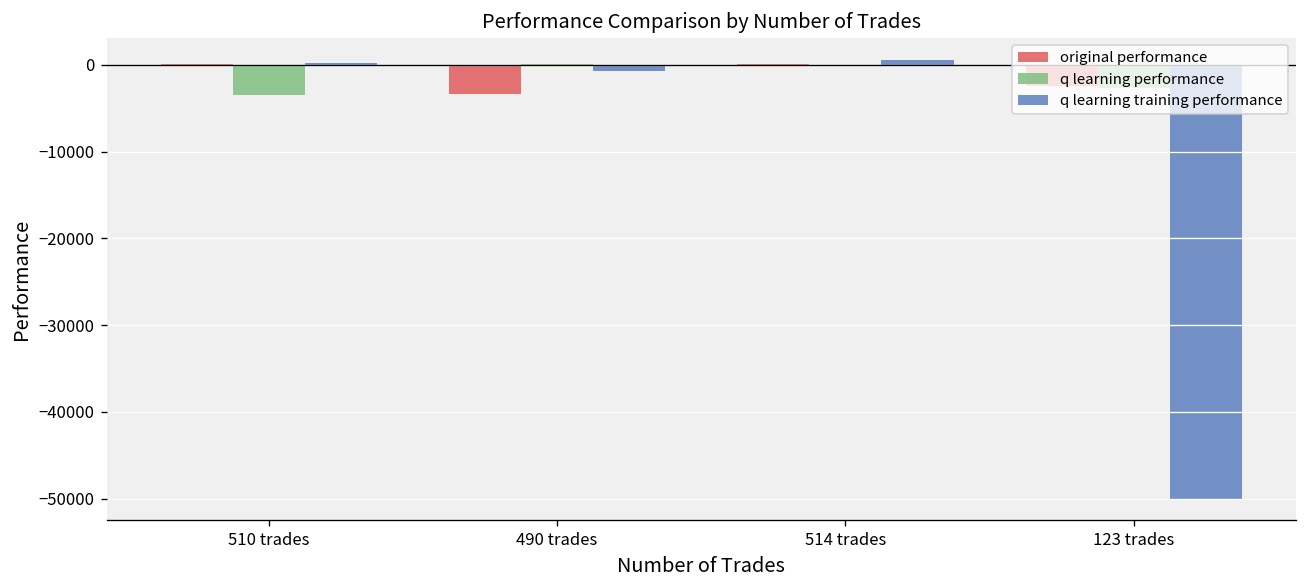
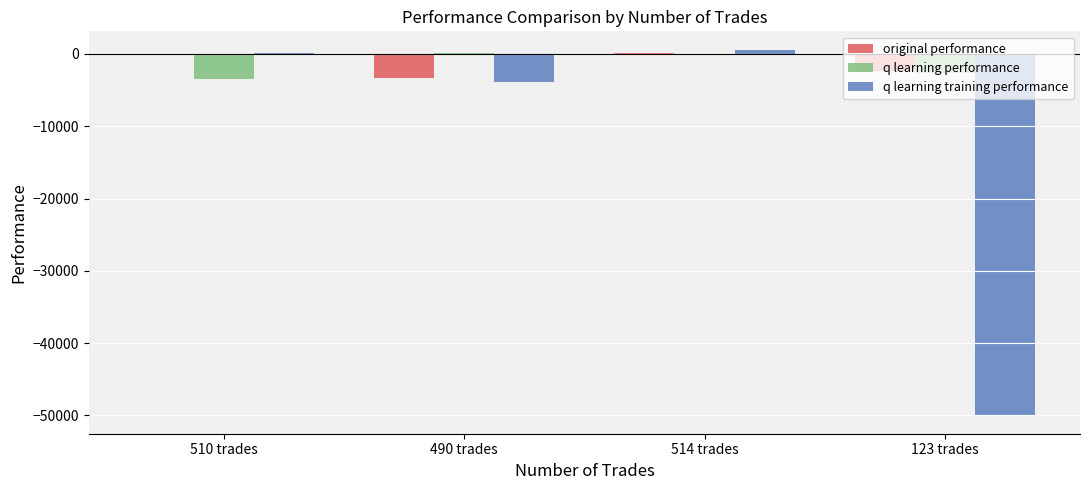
  {
    "original performance": {
      "490 trades": -3000
    },
    "q learning performance": {
      "510 trades": -3000
    },
    "q learning training performance": {
-     "490 trades": -1000,
+     "490 trades": -4000,
      "514 trades": 1000,
      "123 trades": -50000
    }
  }
